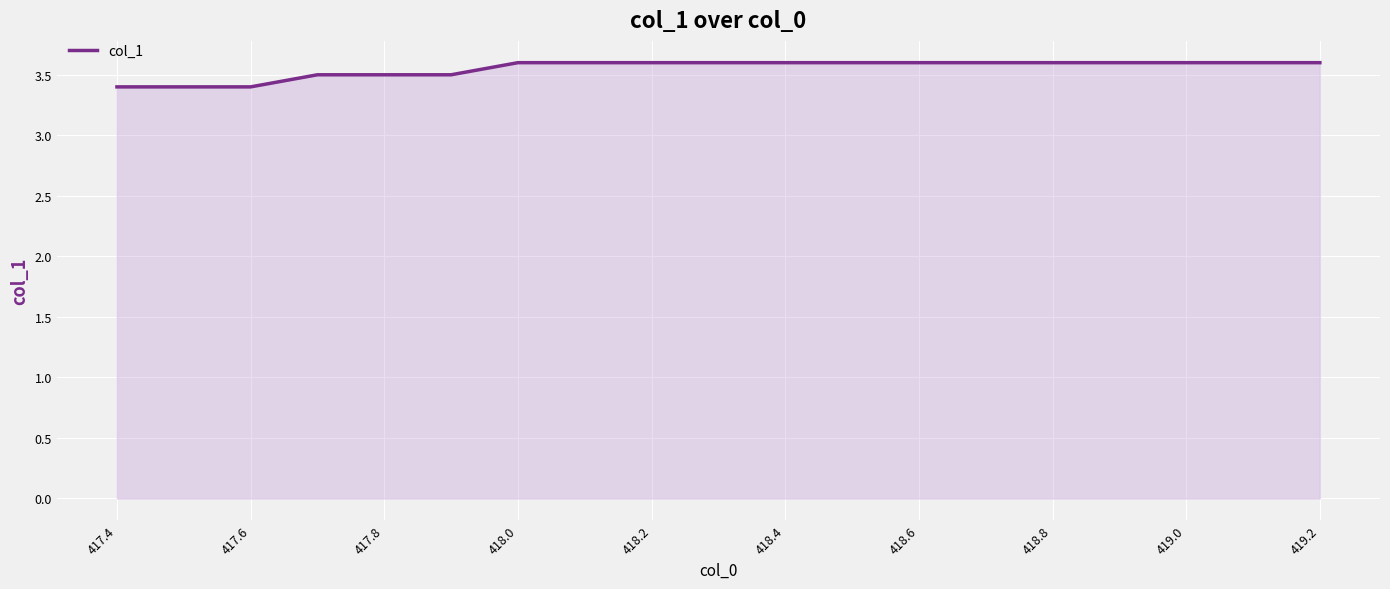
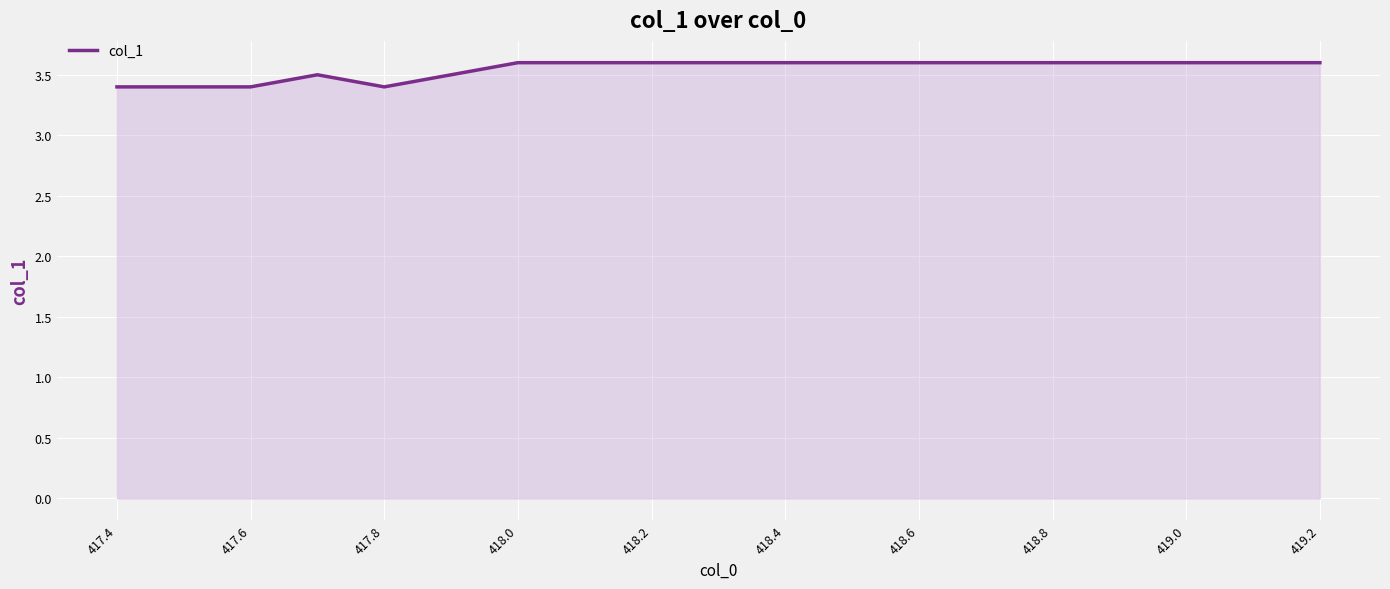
  {
    "417.4": 3.4,
    "417.6": 3.4,
-   "417.8": 3.5,
+   "417.8": 3.4,
    "418.0": 3.6,
    "418.2": 3.6,
    "418.4": 3.6,
    "418.6": 3.6,
    "418.8": 3.6,
    "419.0": 3.6,
    "419.2": 3.6
  }
